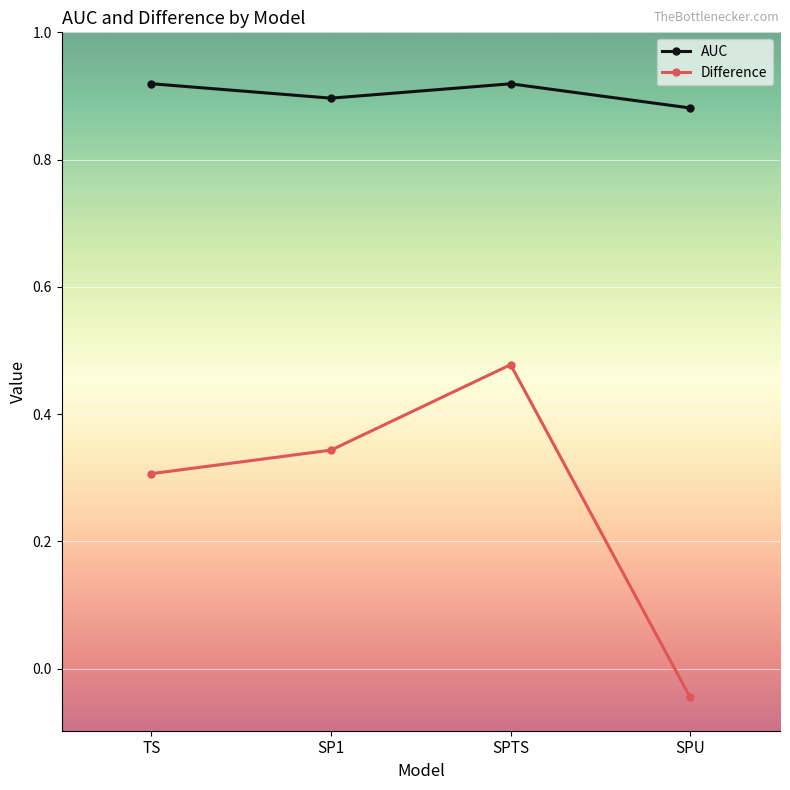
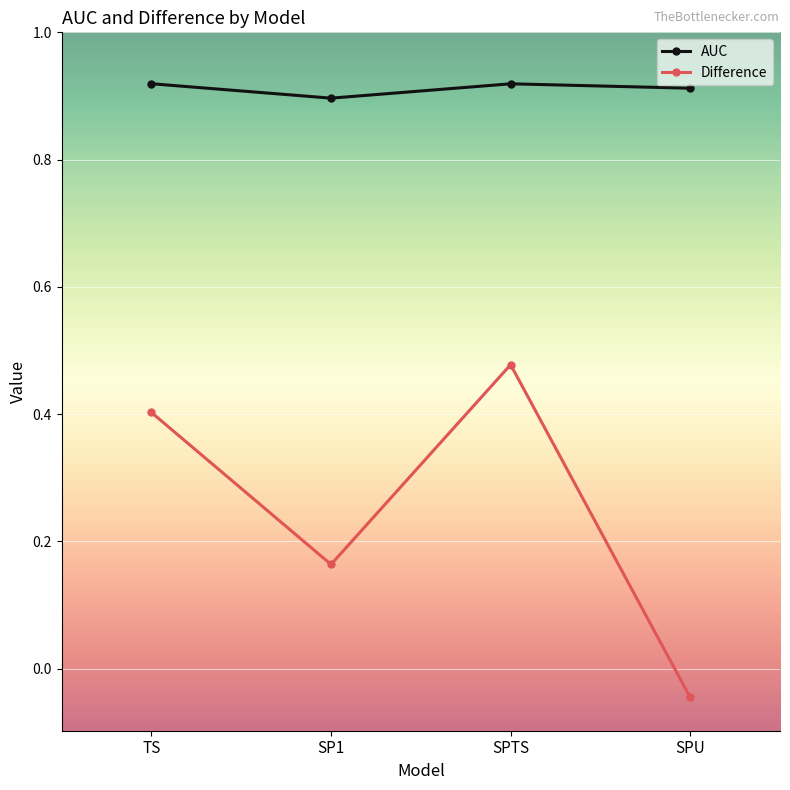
  {
    "AUC": {
      "TS": 0.92,
      "SP1": 0.90,
      "SPTS": 0.92,
-     "SPU": 0.88
+     "SPU": 0.91
    },
    "Difference": {
-     "TS": 0.31,
-     "SP1": 0.34,
+     "TS": 0.40,
+     "SP1": 0.16,
      "SPTS": 0.48,
      "SPU": -0.05
    }
  }
